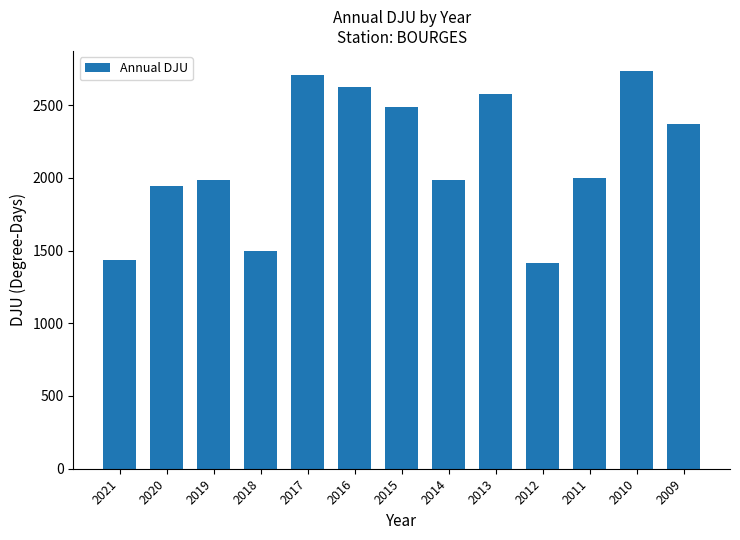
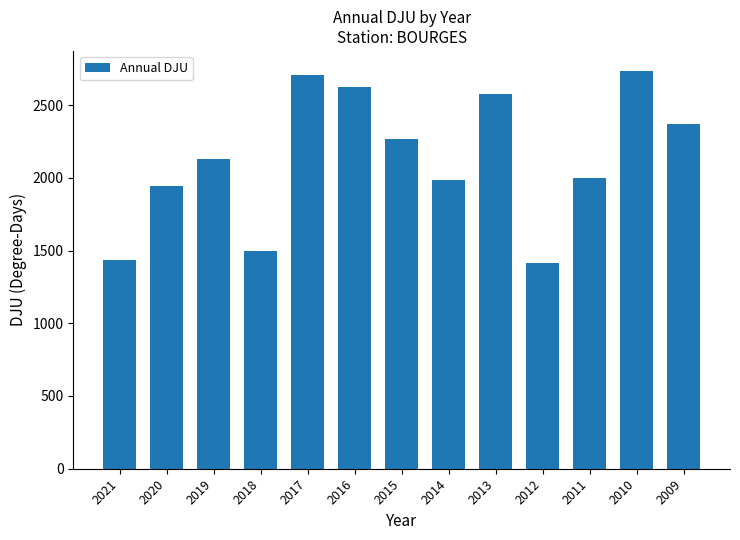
  {
    "2021": 1440,
    "2020": 1940,
-   "2019": 1990,
+   "2019": 2130,
    "2018": 1490,
    "2017": 2700,
    "2016": 2620,
-   "2015": 2490,
+   "2015": 2270,
    "2014": 1990,
    "2013": 2580,
    "2012": 1410,
    "2011": 2000,
    "2010": 2740,
    "2009": 2370
  }
